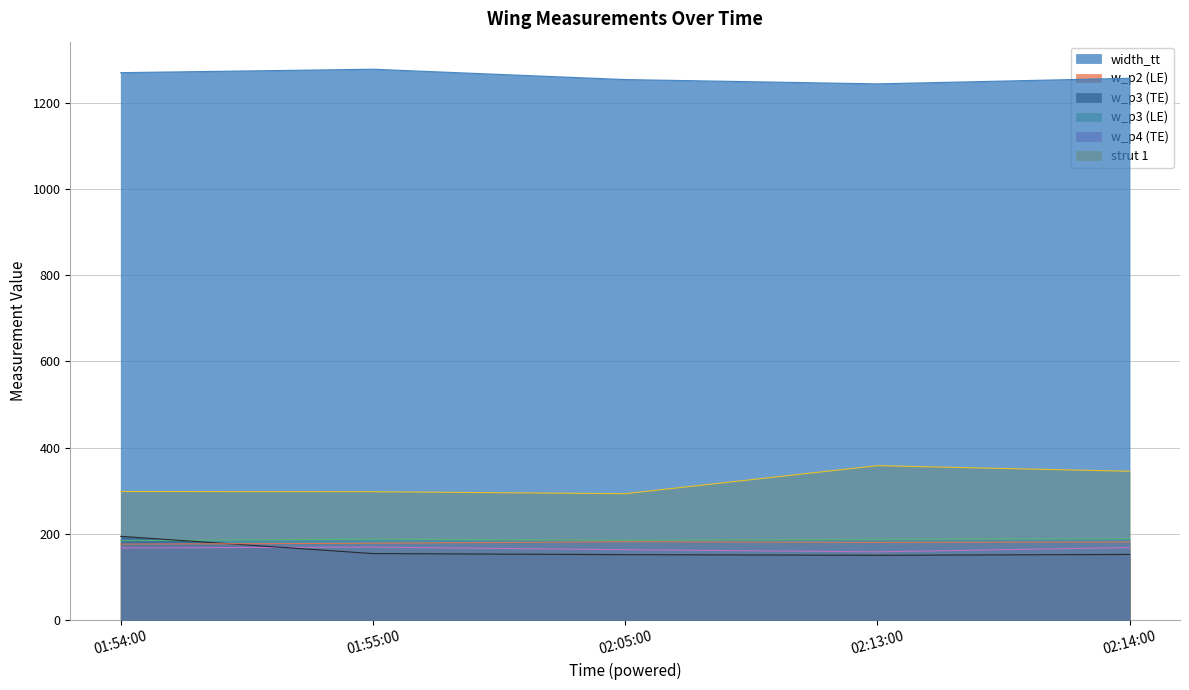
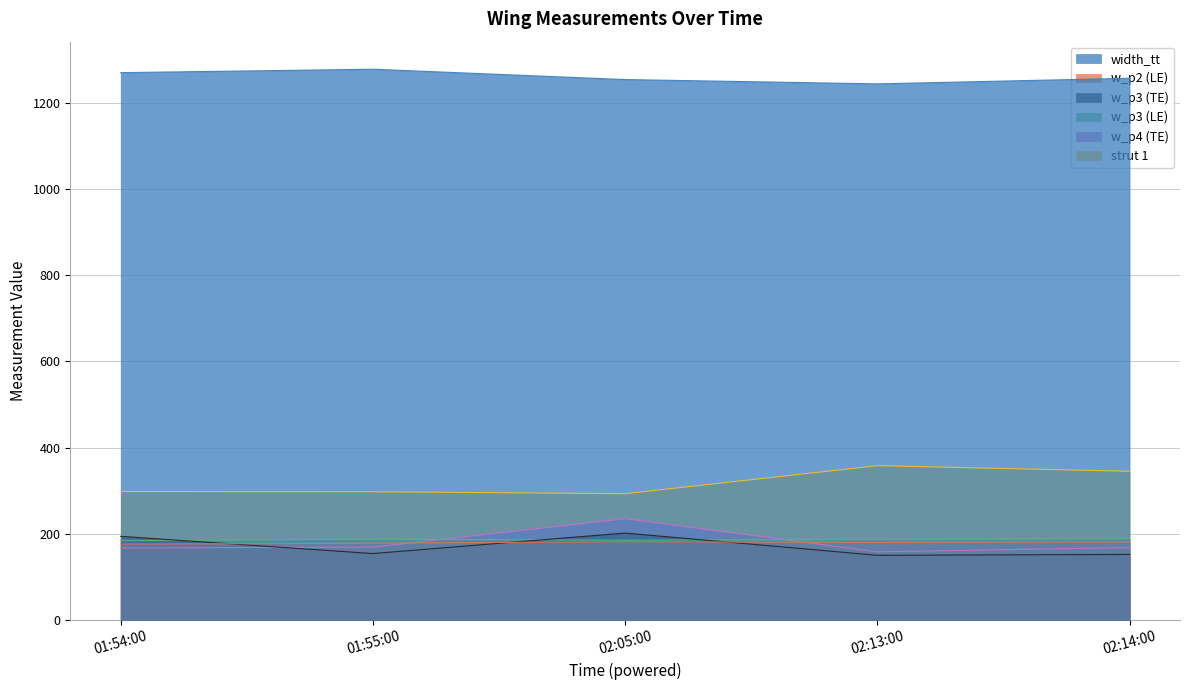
  {
    "width_tt": {
      "01:54:00": 1270,
      "01:55:00": 1280,
      "02:05:00": 1250,
      "02:13:00": 1240
    },
    "w_p2 (LE)": {
      "01:54:00": 180,
      "01:55:00": 180,
      "02:13:00": 180,
      "02:14:00": 180
    },
    "w_p3 (TE)": {
      "01:54:00": 190,
      "01:55:00": 150,
-     "02:05:00": 150,
+     "02:05:00": 200,
      "02:13:00": 150,
      "02:14:00": 150
    },
    "w_p3 (LE)": {
      "01:54:00": 180,
      "01:55:00": 190,
      "02:13:00": 190,
      "02:14:00": 190
    },
    "w_p4 (TE)": {
      "01:54:00": 170,
      "01:55:00": 170,
-     "02:05:00": 160,
+     "02:05:00": 240,
      "02:13:00": 160,
      "02:14:00": 170
    },
    "strut 1": {
      "01:54:00": 300,
      "01:55:00": 300,
      "02:05:00": 290,
      "02:13:00": 360,
      "02:14:00": 350
    }
  }
